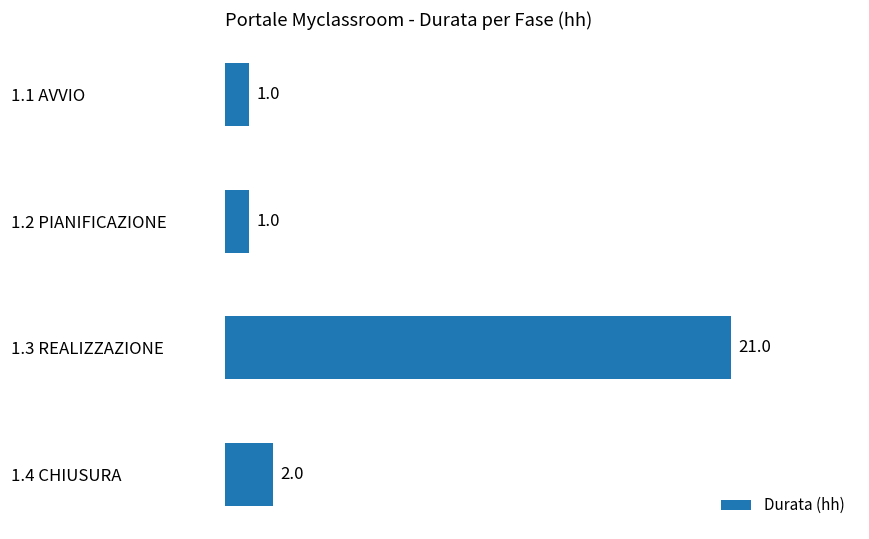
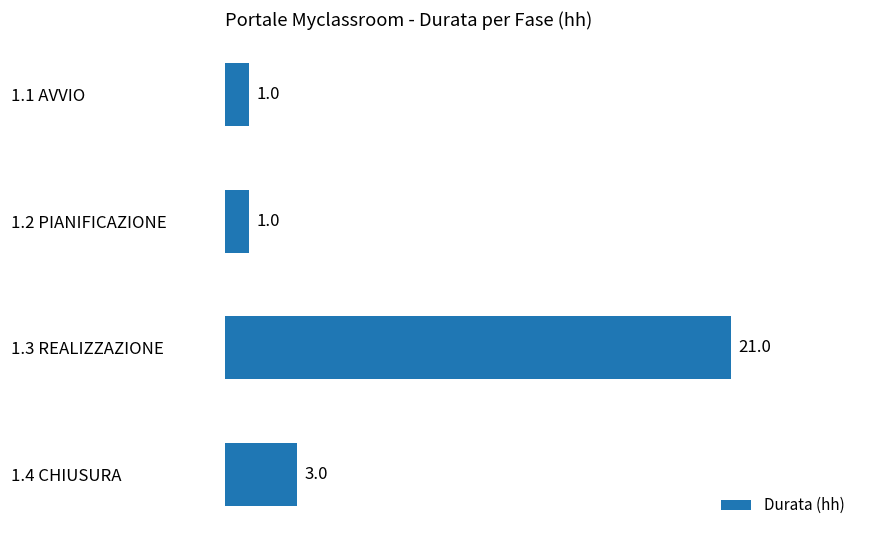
  {
    "1.1 AVVIO": 1.0,
    "1.2 PIANIFICAZIONE": 1.0,
    "1.3 REALIZZAZIONE": 21.0,
-   "1.4 CHIUSURA": 2.0
+   "1.4 CHIUSURA": 3.0
  }
